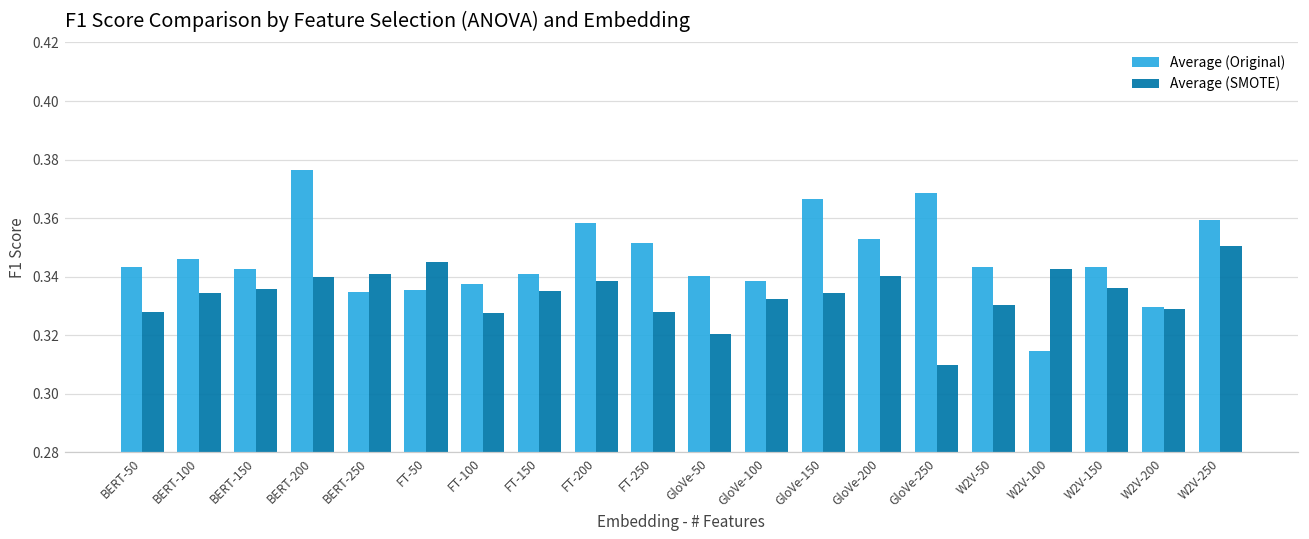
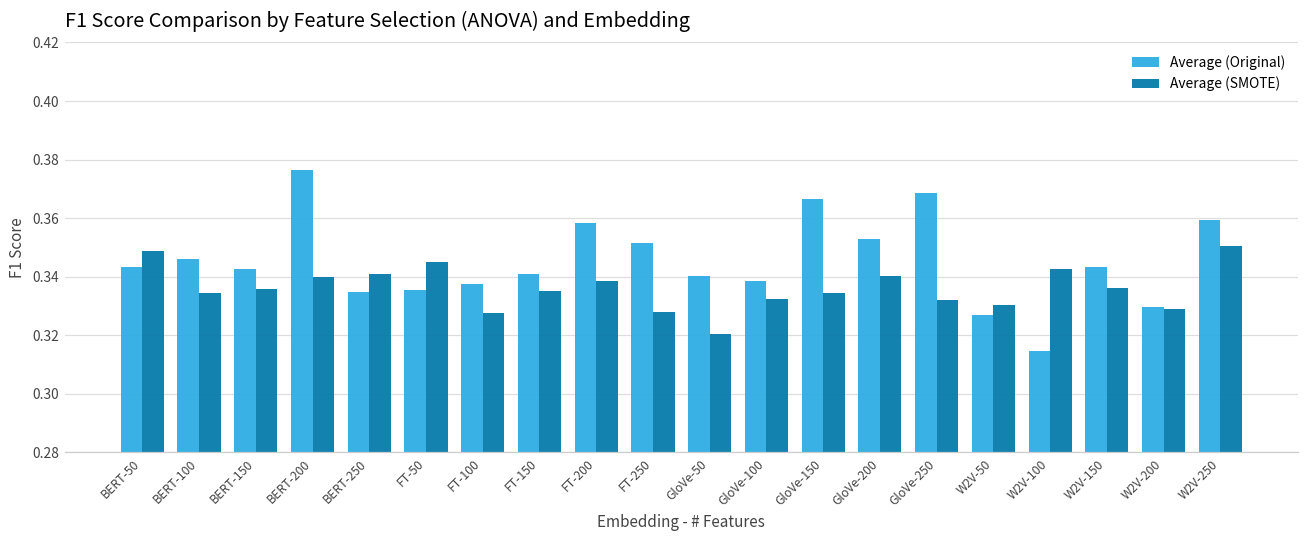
  {
    "Average (Original)": {
      "BERT-50": 0.343,
      "BERT-100": 0.346,
      "BERT-150": 0.343,
      "BERT-200": 0.376,
      "BERT-250": 0.335,
      "FT-50": 0.335,
      "FT-100": 0.337,
      "FT-150": 0.341,
      "FT-200": 0.358,
      "FT-250": 0.351,
      "GloVe-50": 0.340,
      "GloVe-100": 0.338,
      "GloVe-150": 0.367,
      "GloVe-200": 0.353,
      "GloVe-250": 0.369,
-     "W2V-50": 0.343,
+     "W2V-50": 0.327,
      "W2V-100": 0.315,
      "W2V-150": 0.343,
      "W2V-200": 0.330,
      "W2V-250": 0.359
    },
    "Average (SMOTE)": {
-     "BERT-50": 0.328,
+     "BERT-50": 0.349,
      "BERT-100": 0.334,
      "BERT-150": 0.336,
      "BERT-200": 0.340,
      "BERT-250": 0.341,
      "FT-50": 0.345,
      "FT-100": 0.327,
      "FT-150": 0.335,
      "FT-200": 0.338,
      "FT-250": 0.328,
      "GloVe-50": 0.320,
      "GloVe-100": 0.332,
      "GloVe-150": 0.334,
      "GloVe-200": 0.340,
-     "GloVe-250": 0.310,
+     "GloVe-250": 0.332,
      "W2V-50": 0.330,
      "W2V-100": 0.343,
      "W2V-150": 0.336,
      "W2V-200": 0.329,
      "W2V-250": 0.351
    }
  }
